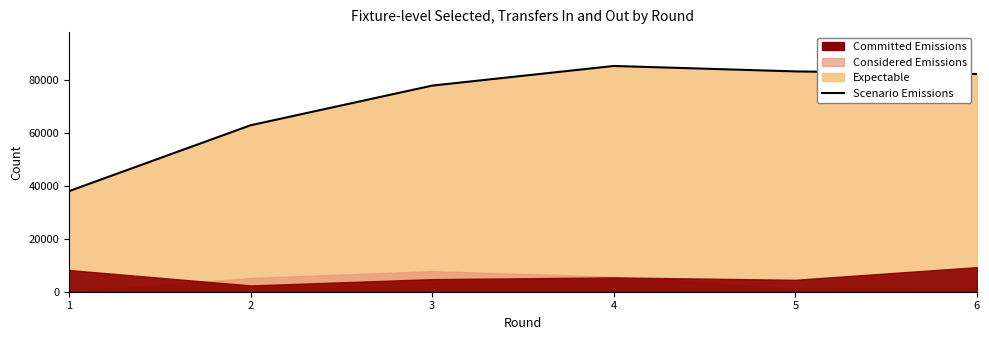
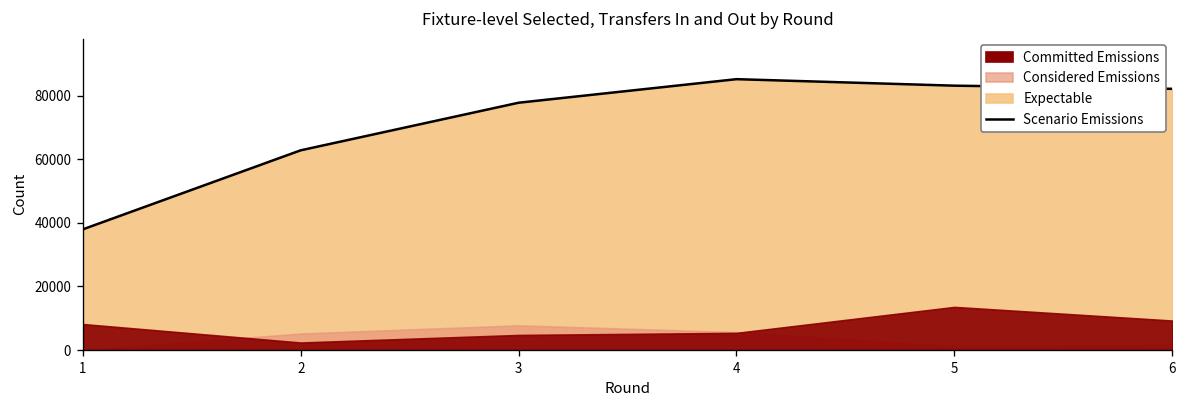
  {
    "Committed Emissions": {
      "1": 8000,
      "2": 2000,
      "3": 5000,
-     "5": 4000,
+     "5": 14000,
      "6": 9000
    }
  }
